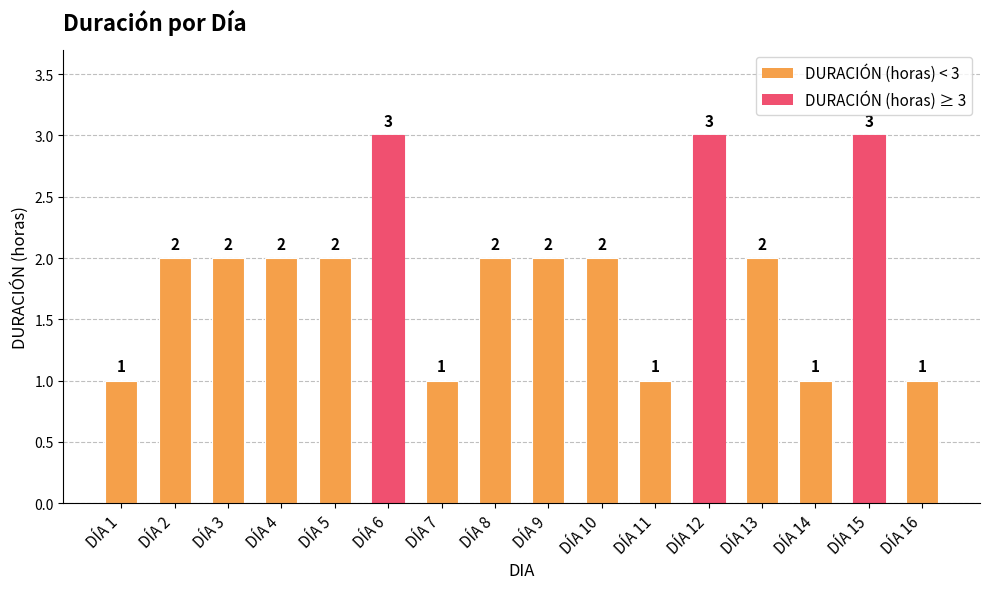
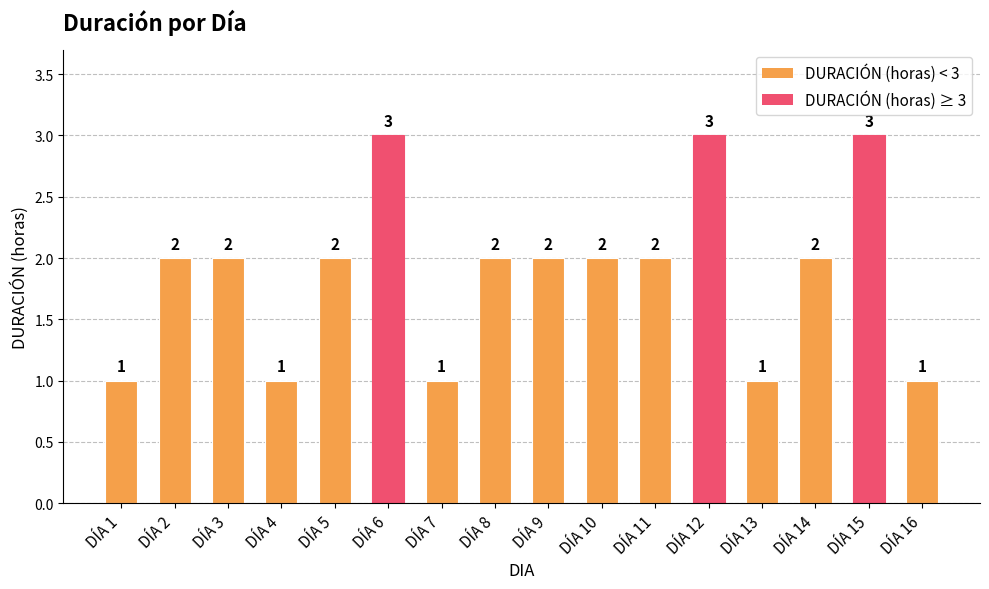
  {
    "DÍA 1": 1,
    "DÍA 2": 2,
    "DÍA 3": 2,
-   "DÍA 4": 2,
+   "DÍA 4": 1,
    "DÍA 5": 2,
    "DÍA 6": 3,
    "DÍA 7": 1,
    "DÍA 8": 2,
    "DÍA 9": 2,
    "DÍA 10": 2,
-   "DÍA 11": 1,
+   "DÍA 11": 2,
    "DÍA 12": 3,
-   "DÍA 13": 2,
-   "DÍA 14": 1,
+   "DÍA 13": 1,
+   "DÍA 14": 2,
    "DÍA 16": 1
  }
